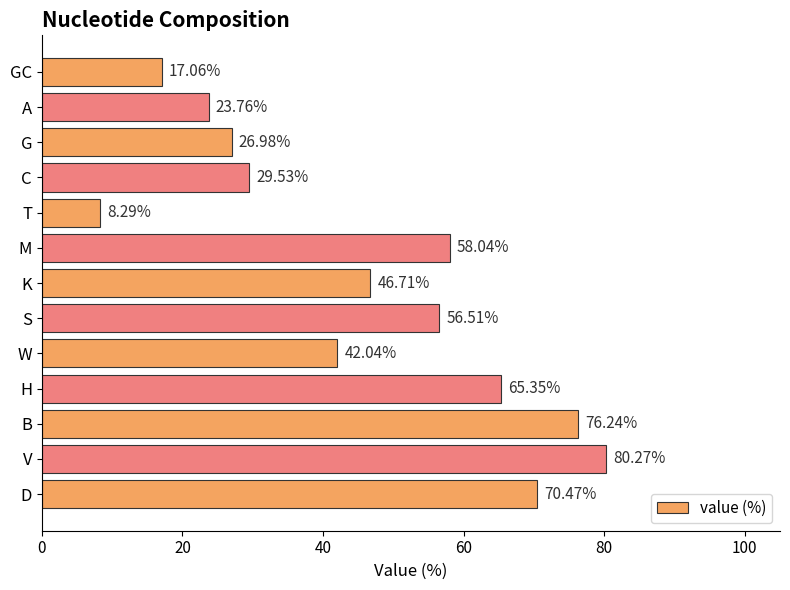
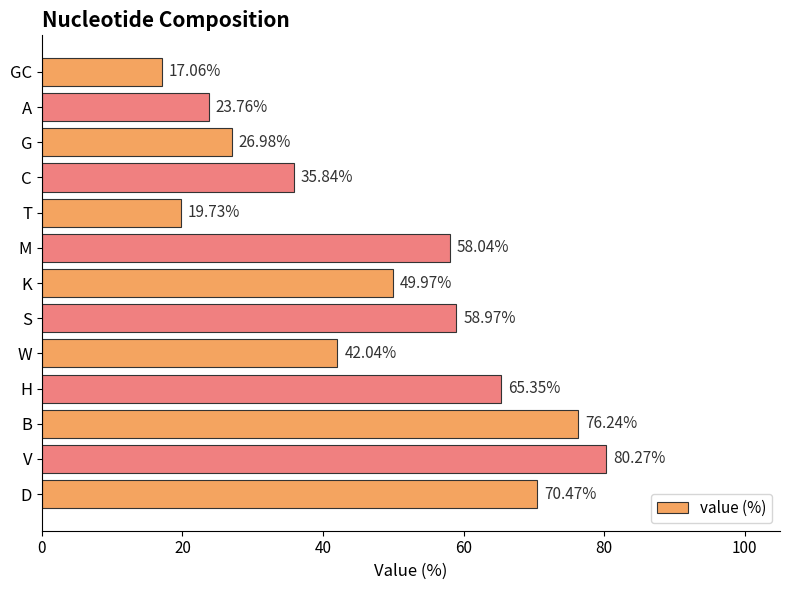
  {
    "GC": "17.06%",
    "A": "23.76%",
    "G": "26.98%",
-   "C": "29.53%",
-   "T": "8.29%",
+   "C": "35.84%",
+   "T": "19.73%",
    "M": "58.04%",
-   "K": "46.71%",
-   "S": "56.51%",
+   "K": "49.97%",
+   "S": "58.97%",
    "W": "42.04%",
    "H": "65.35%",
    "B": "76.24%",
    "V": "80.27%",
    "D": "70.47%"
  }
